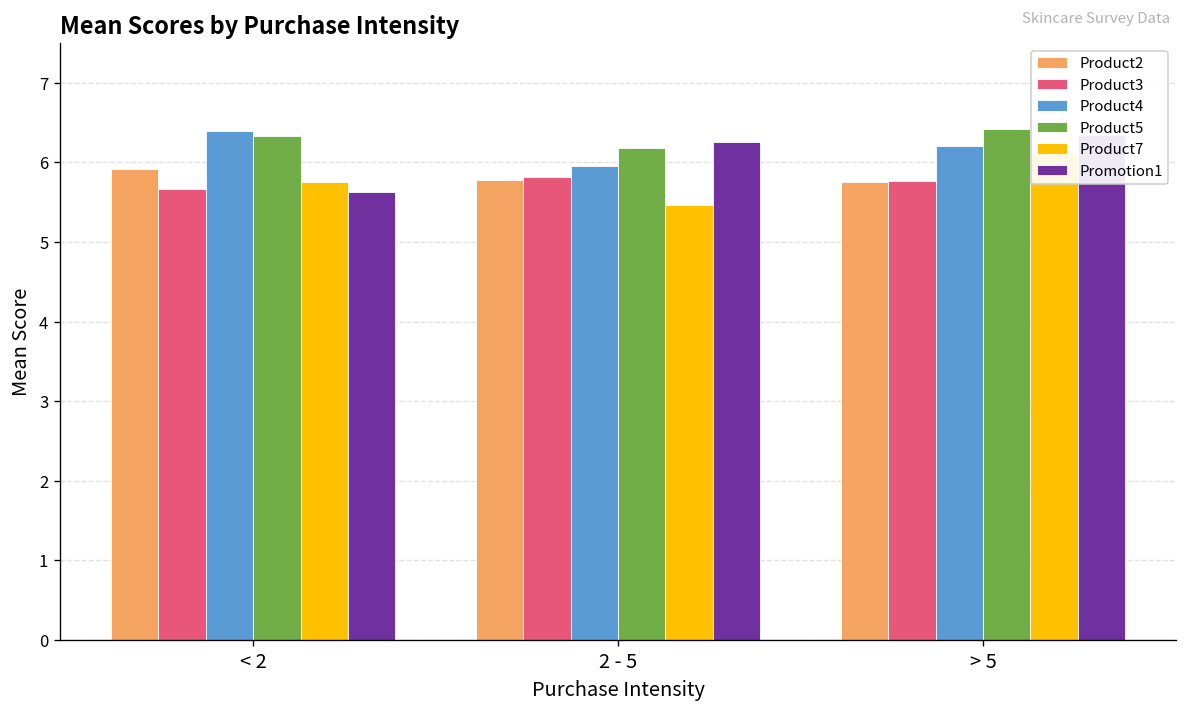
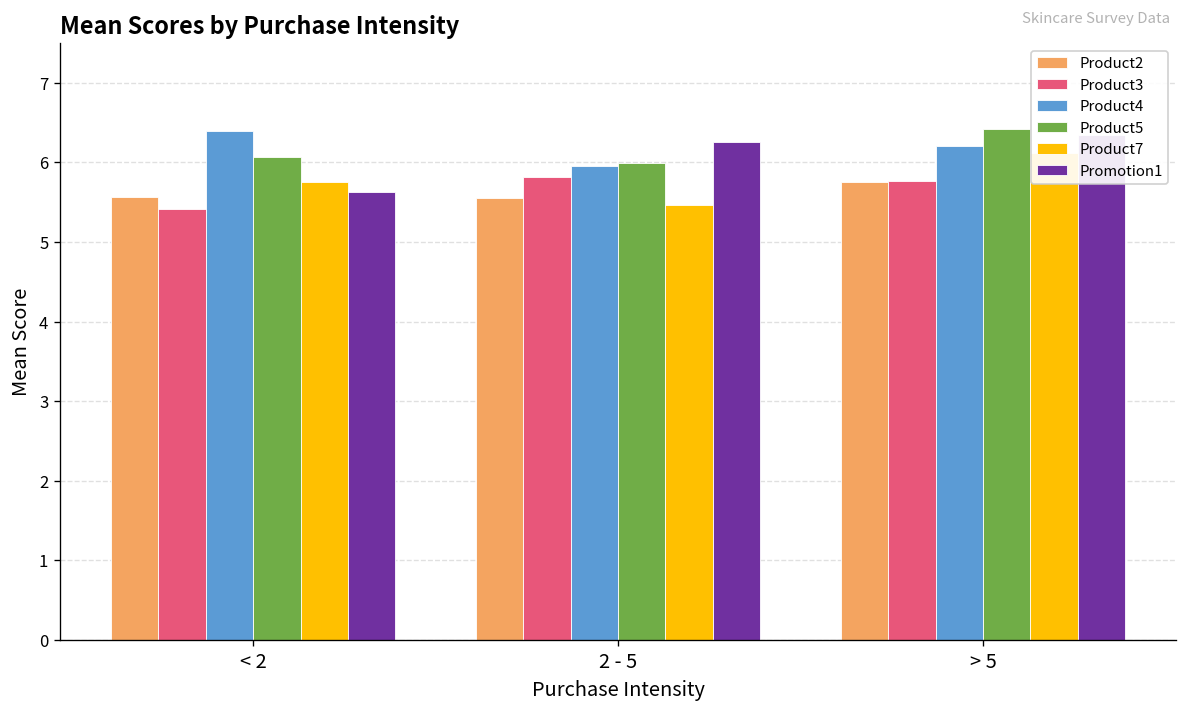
  {
    "Product2": {
-     "< 2": 5.9,
-     "2 - 5": 5.8,
+     "< 2": 5.6,
+     "2 - 5": 5.6,
      "> 5": 5.8
    },
    "Product3": {
-     "< 2": 5.7,
+     "< 2": 5.4,
      "2 - 5": 5.8,
      "> 5": 5.8
    },
    "Product4": {
      "< 2": 6.4,
      "2 - 5": 6.0,
      "> 5": 6.2
    },
    "Product5": {
-     "< 2": 6.3,
-     "2 - 5": 6.2,
+     "< 2": 6.1,
+     "2 - 5": 6.0,
      "> 5": 6.4
    },
    "Product7": {
      "< 2": 5.8,
      "2 - 5": 5.5
    },
    "Promotion1": {
      "< 2": 5.6,
      "2 - 5": 6.3
    }
  }
